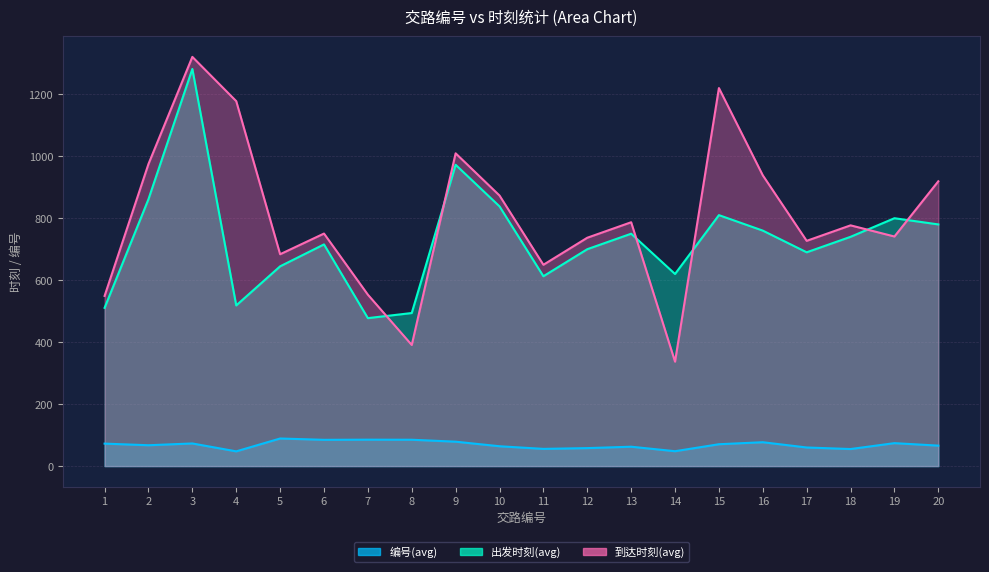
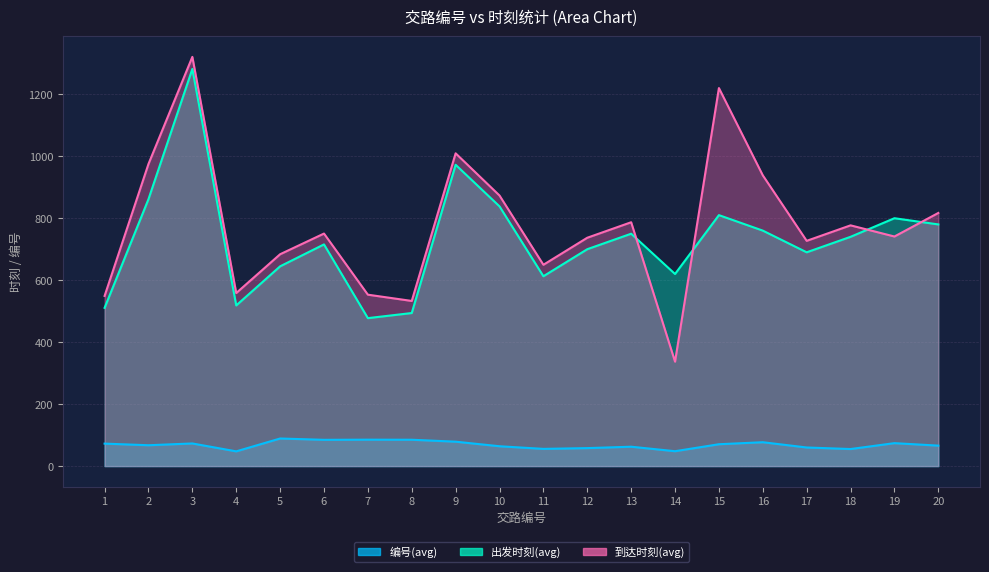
  {
    "到达时刻(avg)": {
      "1": 550,
      "2": 980,
      "3": 1320,
-     "4": 1180,
+     "4": 560,
      "5": 680,
      "6": 750,
      "7": 550,
-     "8": 390,
+     "8": 530,
      "9": 1010,
      "10": 870,
      "11": 650,
      "12": 740,
      "13": 790,
      "14": 340,
      "15": 1220,
      "16": 940,
      "17": 730,
      "18": 780,
      "19": 740,
-     "20": 920
+     "20": 820
    }
  }
